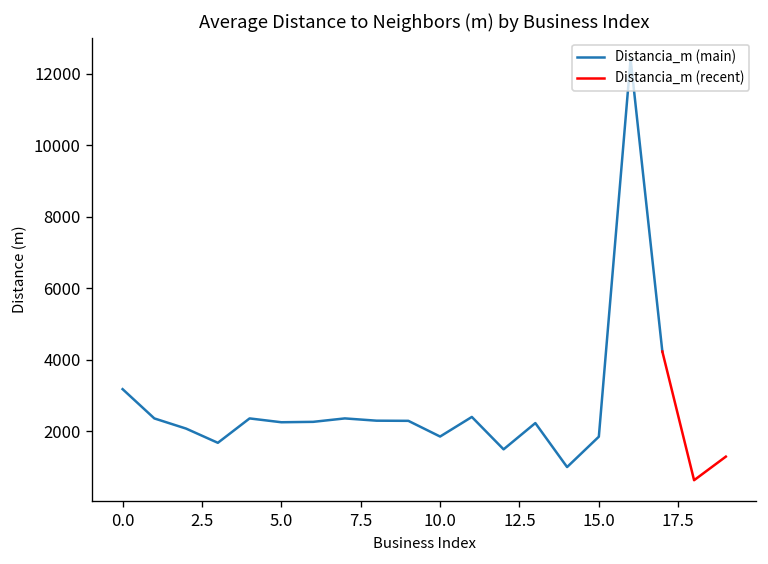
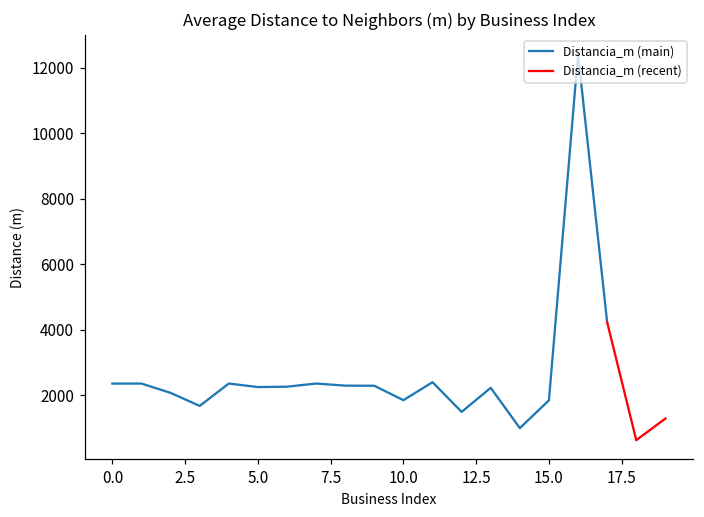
  {
    "Distancia_m (main)": {
-     "0.0": 3200,
+     "0.0": 2400,
      "5.0": 2300,
      "10.0": 1900,
      "15.0": 1900
    }
  }
